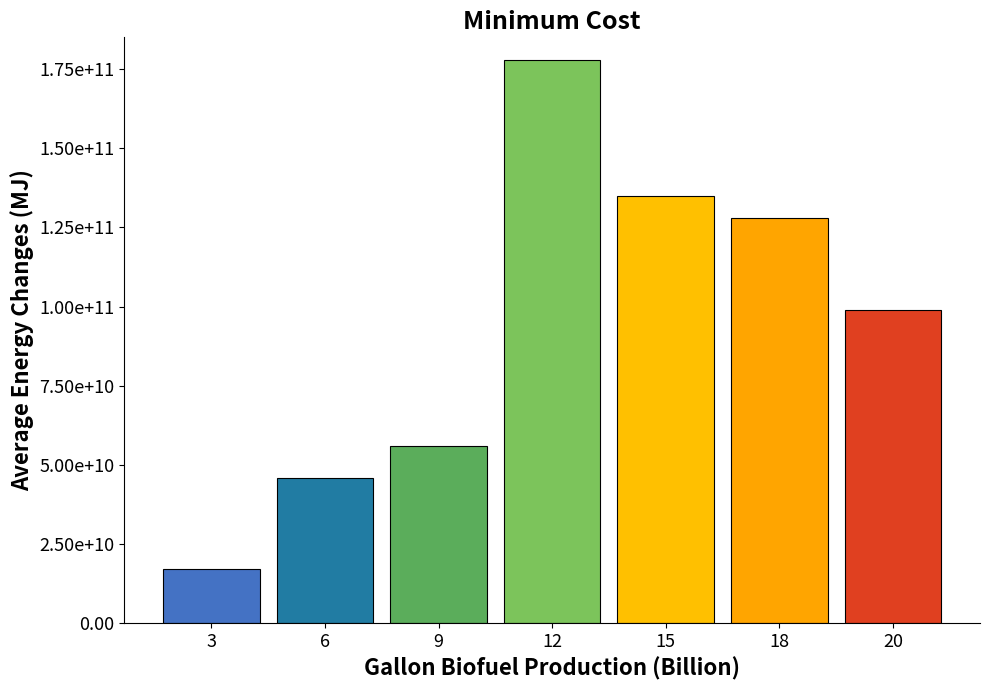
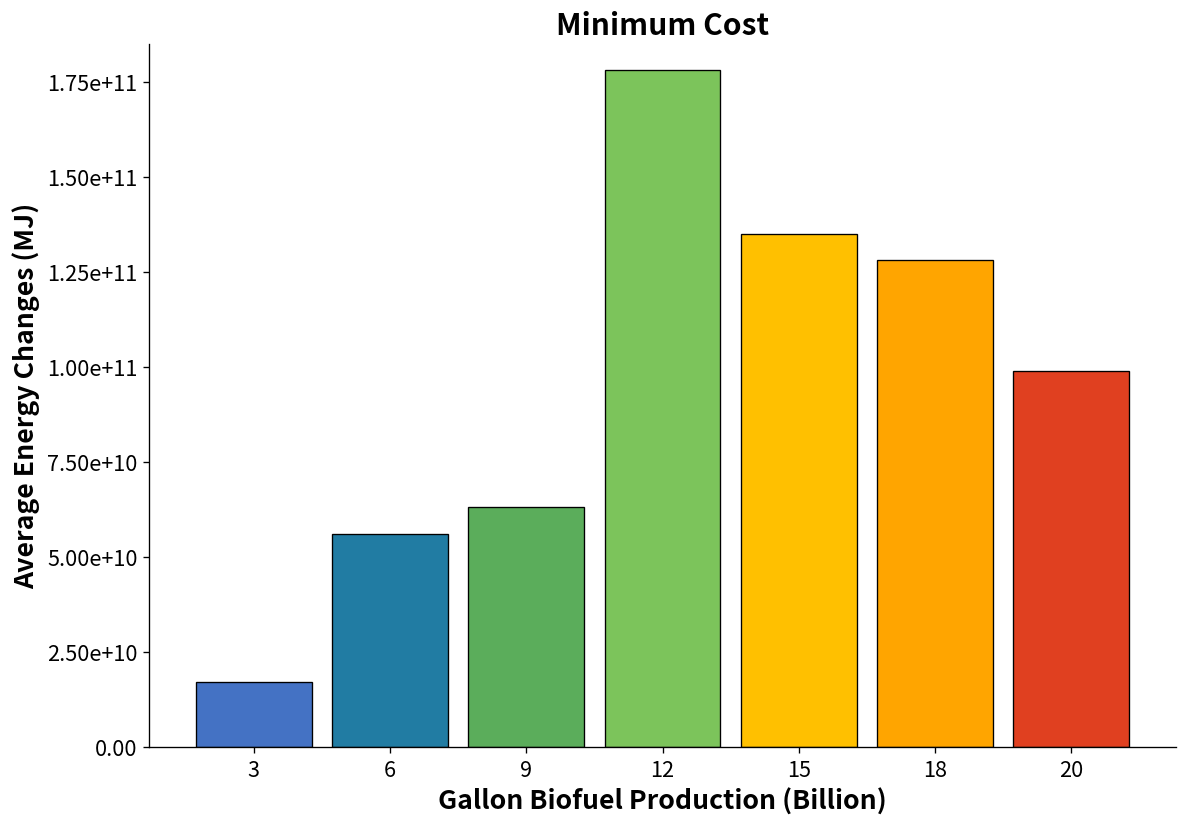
  {
    "3": 17000000000,
-   "6": 46000000000,
-   "9": 56000000000,
+   "6": 56000000000,
+   "9": 63000000000,
    "12": 178000000000,
    "15": 135000000000,
    "18": 128000000000,
    "20": 99000000000
  }
